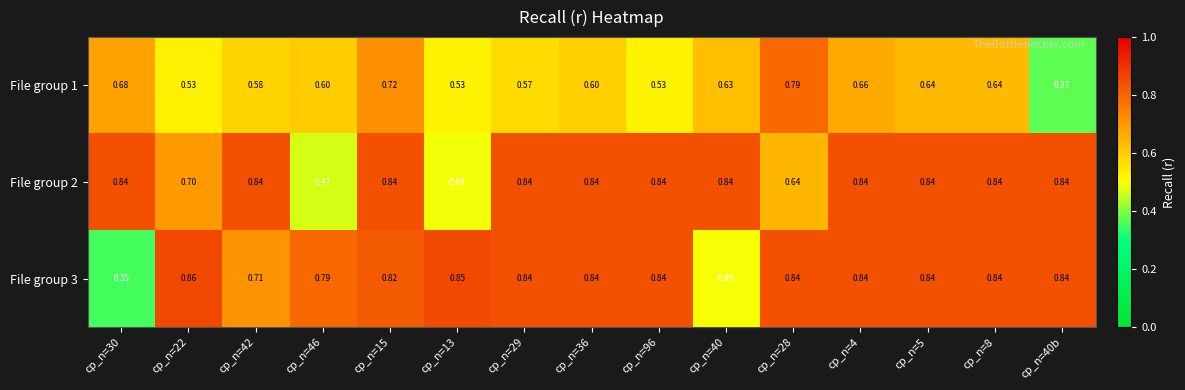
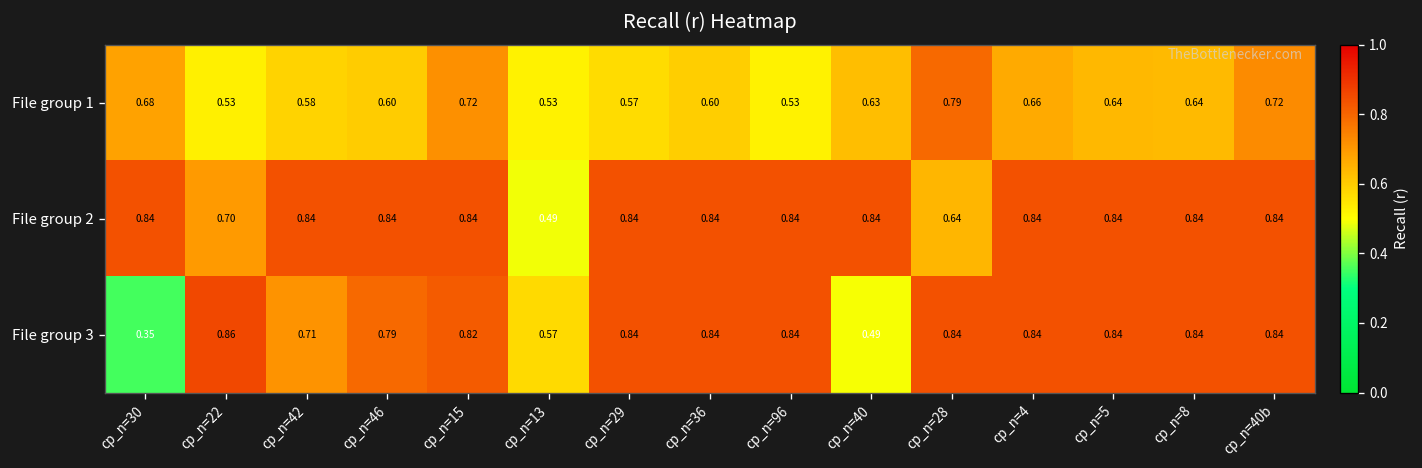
  {
    "File group 1": {
      "cp_n=30": 0.68,
      "cp_n=22": 0.53,
      "cp_n=42": 0.58,
      "cp_n=46": 0.60,
      "cp_n=15": 0.72,
      "cp_n=13": 0.53,
      "cp_n=29": 0.57,
      "cp_n=36": 0.60,
      "cp_n=96": 0.53,
      "cp_n=40": 0.63,
      "cp_n=28": 0.79,
      "cp_n=4": 0.66,
      "cp_n=5": 0.64,
      "cp_n=8": 0.64,
-     "cp_n=40b": 0.37
+     "cp_n=40b": 0.72
    },
    "File group 2": {
      "cp_n=30": 0.84,
      "cp_n=22": 0.70,
      "cp_n=42": 0.84,
-     "cp_n=46": 0.47,
+     "cp_n=46": 0.84,
      "cp_n=15": 0.84,
      "cp_n=13": 0.49,
      "cp_n=29": 0.84,
      "cp_n=36": 0.84,
      "cp_n=96": 0.84,
      "cp_n=40": 0.84,
      "cp_n=28": 0.64,
      "cp_n=4": 0.84,
      "cp_n=5": 0.84,
      "cp_n=8": 0.84,
      "cp_n=40b": 0.84
    },
    "File group 3": {
      "cp_n=30": 0.35,
      "cp_n=22": 0.86,
      "cp_n=42": 0.71,
      "cp_n=46": 0.79,
      "cp_n=15": 0.82,
-     "cp_n=13": 0.85,
+     "cp_n=13": 0.57,
      "cp_n=29": 0.84,
      "cp_n=36": 0.84,
      "cp_n=96": 0.84,
      "cp_n=40": 0.49,
      "cp_n=28": 0.84,
      "cp_n=4": 0.84,
      "cp_n=5": 0.84,
      "cp_n=8": 0.84,
      "cp_n=40b": 0.84
    }
  }
